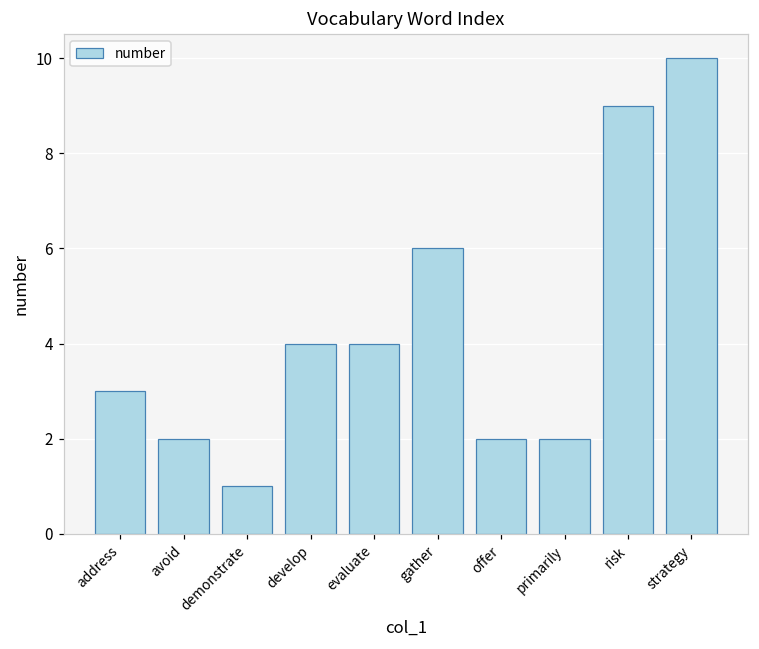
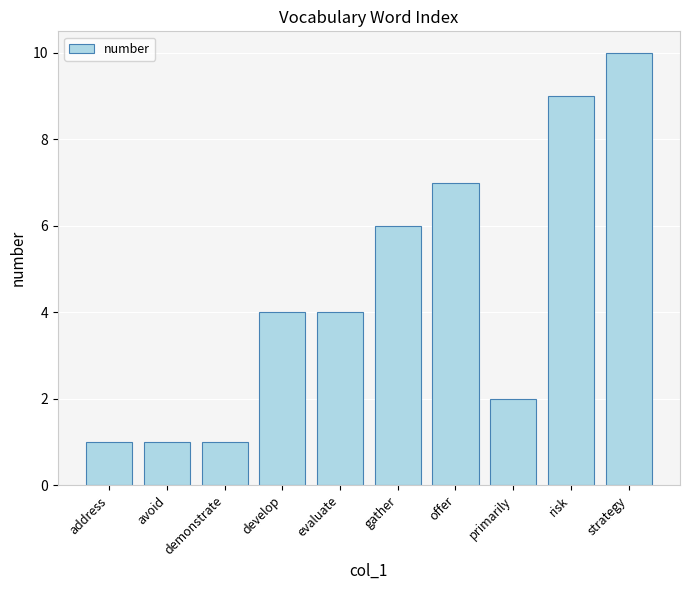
  {
-   "address": 3,
-   "avoid": 2,
+   "address": 1,
+   "avoid": 1,
    "demonstrate": 1,
    "develop": 4,
    "evaluate": 4,
    "gather": 6,
-   "offer": 2,
+   "offer": 7,
    "primarily": 2,
    "risk": 9,
    "strategy": 10
  }
